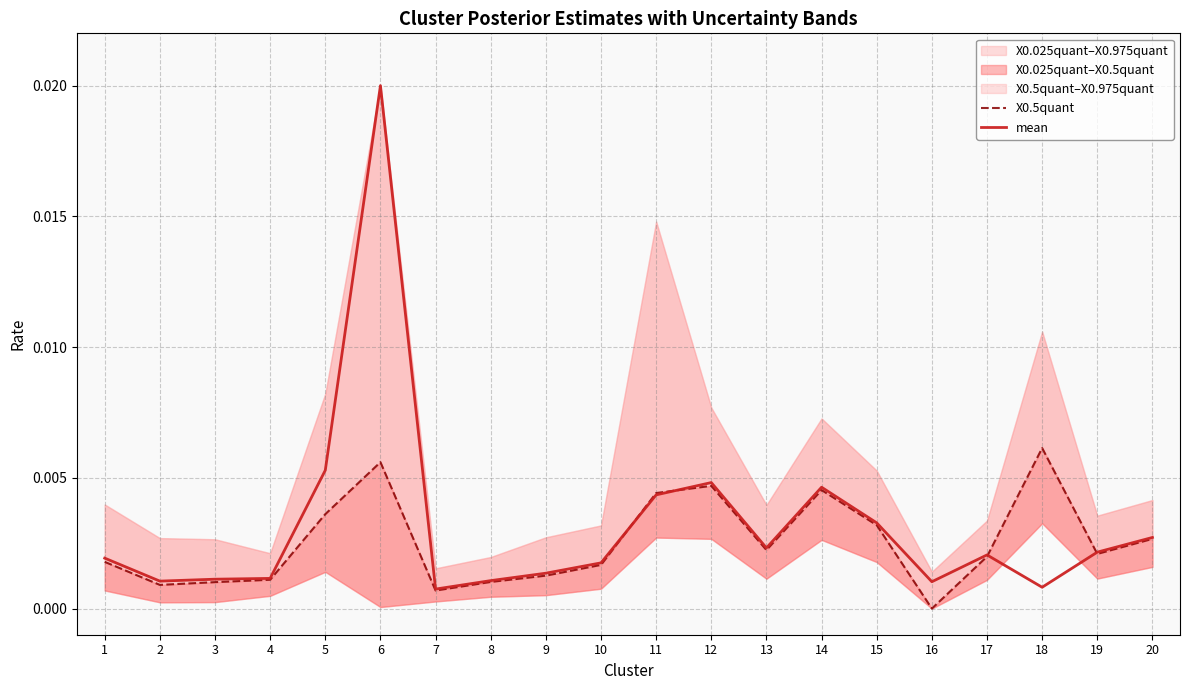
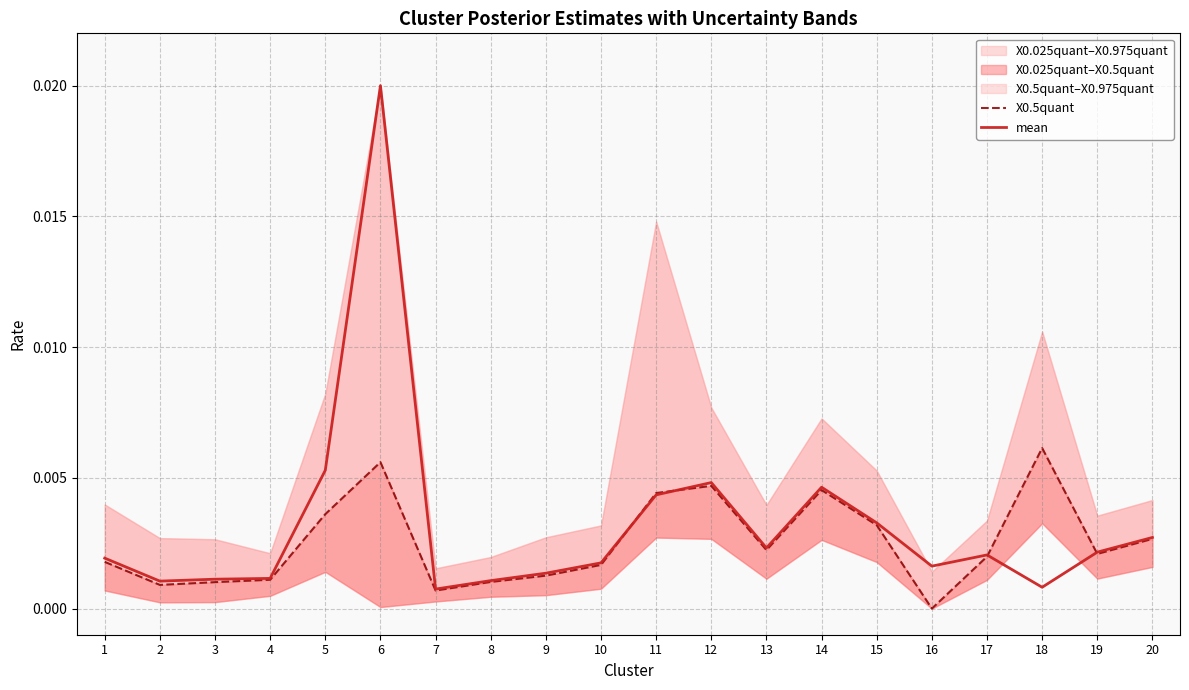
  {
    "X0.025quant–X0.5quant": {
      "1": 0.0018,
      "2": 0.0009,
      "3": 0.0010,
      "5": 0.0036,
      "6": 0.0056,
      "12": 0.0047,
      "14": 0.0045,
      "16": 0.0000,
      "18": 0.0061
    },
    "mean": {
      "1": 0.0019,
      "2": 0.0010,
      "3": 0.0011,
      "5": 0.0053,
      "12": 0.0048,
      "14": 0.0046,
-     "16": 0.0010,
+     "16": 0.0016,
      "18": 0.0008
    }
  }
